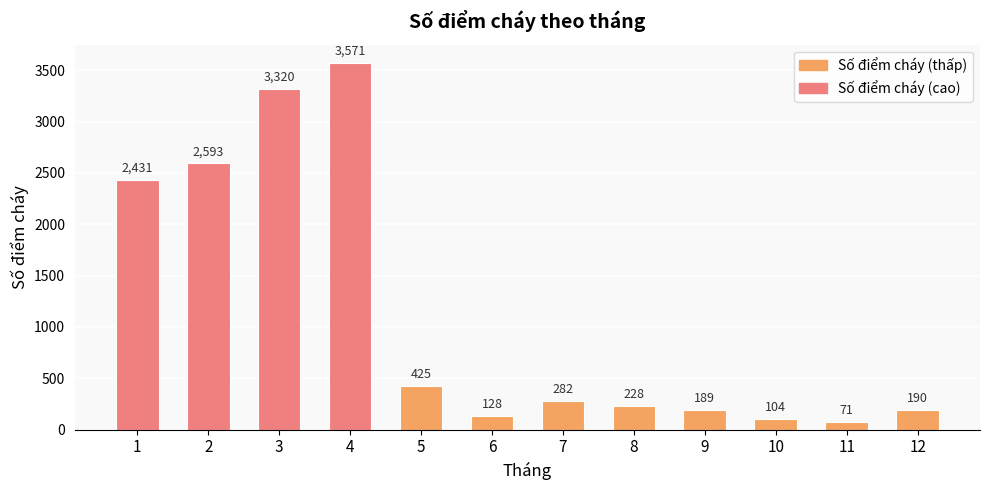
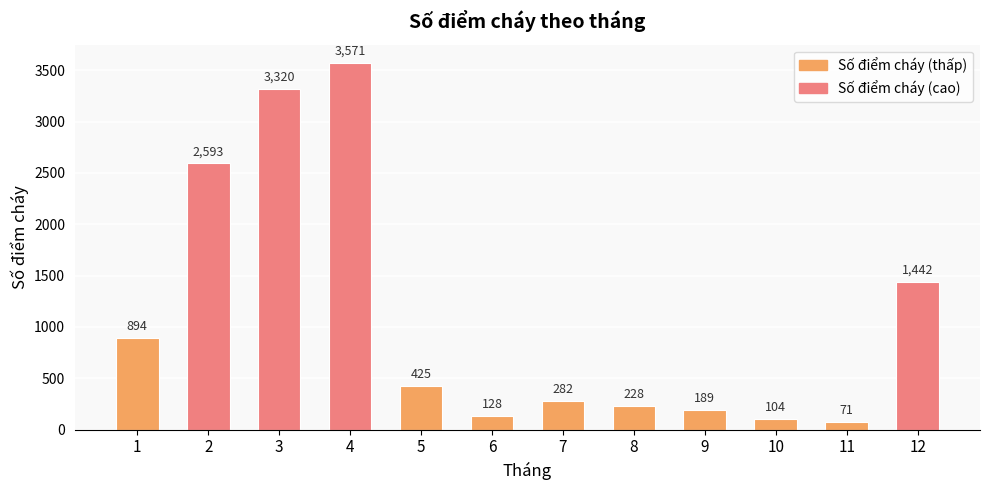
  {
-   "1": "2,431",
+   "1": "894",
    "2": "2,593",
    "3": "3,320",
    "4": "3,571",
    "5": "425",
    "6": "128",
    "7": "282",
    "8": "228",
    "9": "189",
    "10": "104",
    "11": "71",
-   "12": "190"
+   "12": "1,442"
  }
